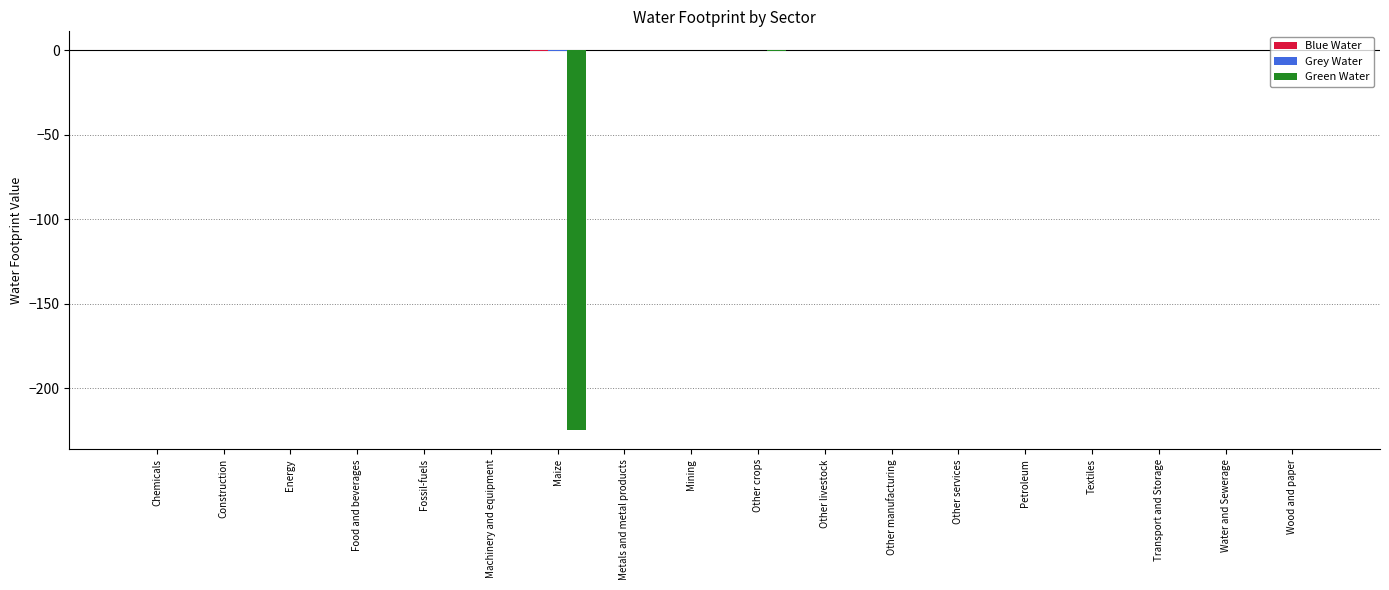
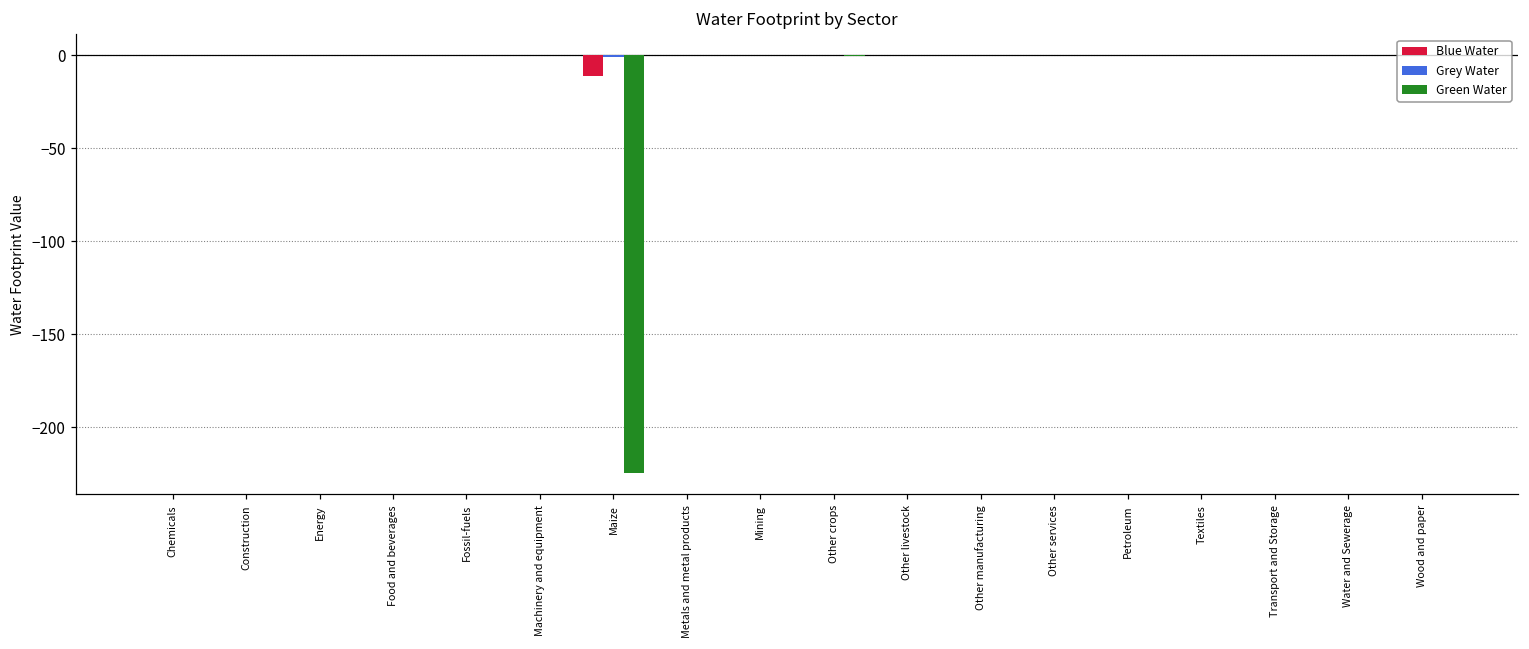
  {
    "Blue Water": {
-     "Maize": 0
+     "Maize": -11
    },
    "Green Water": {
      "Chemicals": 0,
      "Construction": 0,
      "Energy": 0,
      "Food and beverages": 0,
      "Fossil-fuels": 0,
      "Machinery and equipment": 0,
      "Maize": -225,
      "Metals and metal products": 0,
      "Mining": 0,
      "Other livestock": 0,
      "Other manufacturing": 0,
      "Other services": 0,
      "Petroleum": 0,
      "Textiles": 0,
      "Transport and Storage": 0,
      "Water and Sewerage": 0
    }
  }
